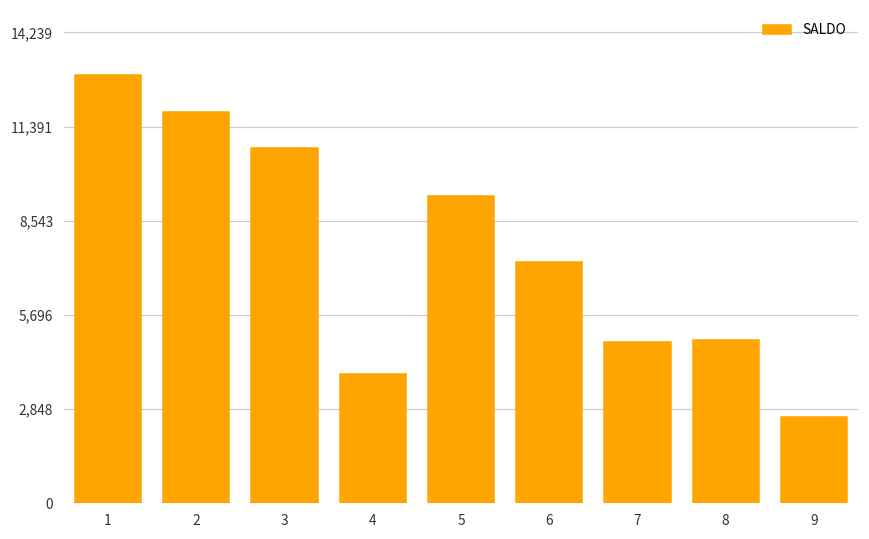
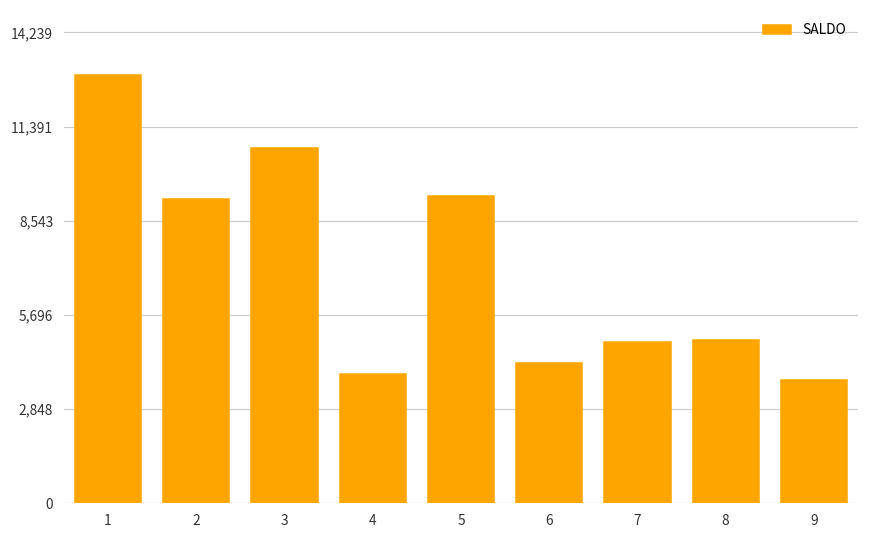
  {
    "1": "12,900",
-   "2": "11,800",
+   "2": "9,200",
    "3": "10,700",
    "4": "3,900",
    "5": "9,300",
-   "6": "7,300",
+   "6": "4,200",
    "7": "4,900",
    "8": "4,900",
-   "9": "2,600"
+   "9": "3,700"
  }
